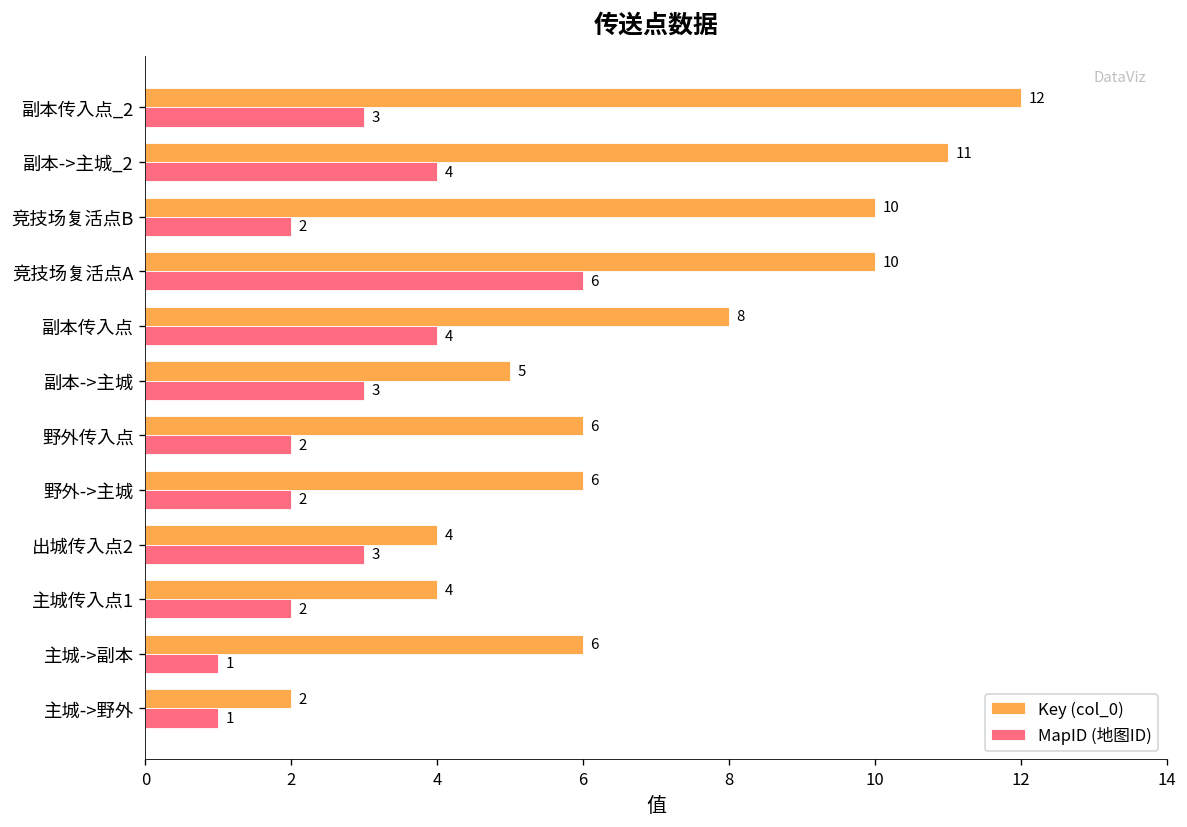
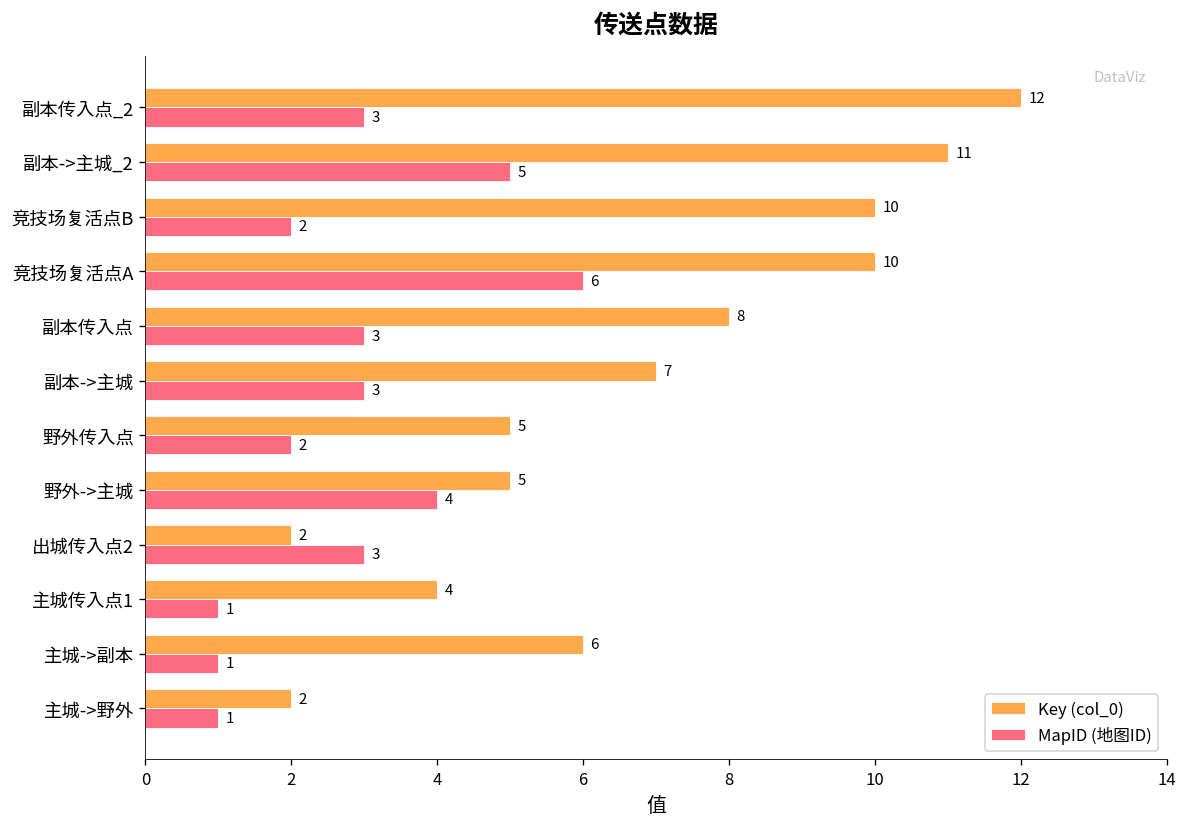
  {
    "Key (col_0)": {
      "副本传入点_2": 12,
      "副本->主城_2": 11,
      "竞技场复活点B": 10,
      "竞技场复活点A": 10,
      "副本传入点": 8,
-     "副本->主城": 5,
-     "野外传入点": 6,
-     "野外->主城": 6,
-     "出城传入点2": 4,
+     "副本->主城": 7,
+     "野外传入点": 5,
+     "野外->主城": 5,
+     "出城传入点2": 2,
      "主城传入点1": 4,
      "主城->副本": 6,
      "主城->野外": 2
    },
    "MapID (地图ID)": {
      "副本传入点_2": 3,
-     "副本->主城_2": 4,
+     "副本->主城_2": 5,
      "竞技场复活点B": 2,
      "竞技场复活点A": 6,
-     "副本传入点": 4,
+     "副本传入点": 3,
      "副本->主城": 3,
      "野外传入点": 2,
-     "野外->主城": 2,
+     "野外->主城": 4,
      "出城传入点2": 3,
-     "主城传入点1": 2,
+     "主城传入点1": 1,
      "主城->副本": 1,
      "主城->野外": 1
    }
  }
